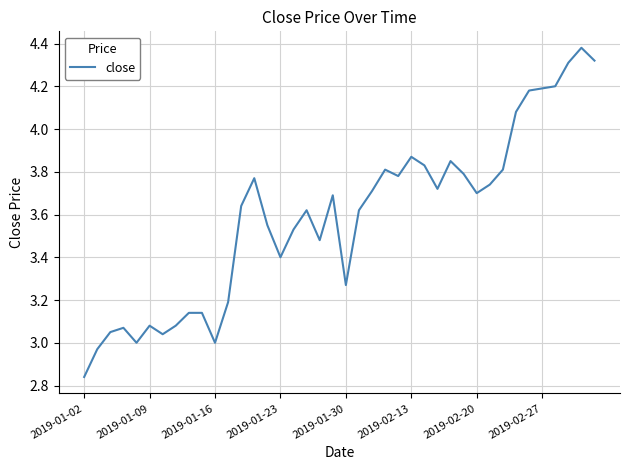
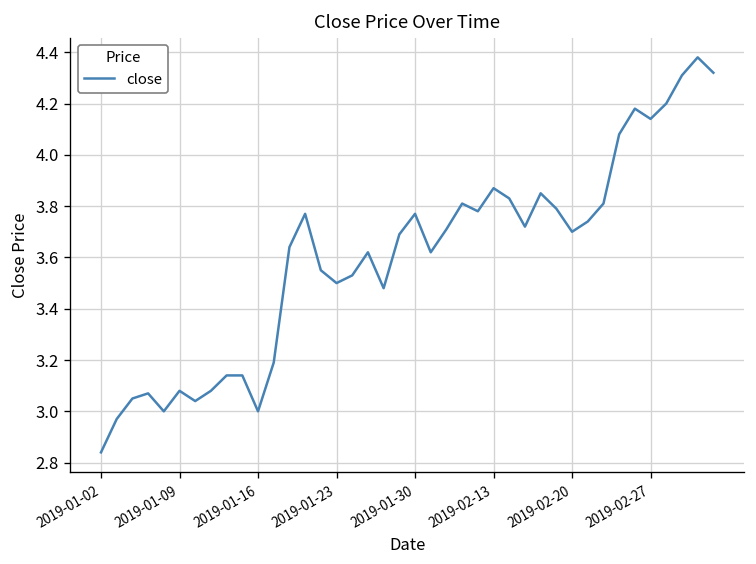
  {
    "2019-01-02": 2.84,
    "2019-01-09": 3.08,
    "2019-01-16": 3.00,
-   "2019-01-23": 3.4,
-   "2019-01-30": 3.27,
+   "2019-01-23": 3.5,
+   "2019-01-30": 3.77,
    "2019-02-13": 3.87,
    "2019-02-20": 3.70,
-   "2019-02-27": 4.19
+   "2019-02-27": 4.14
  }
